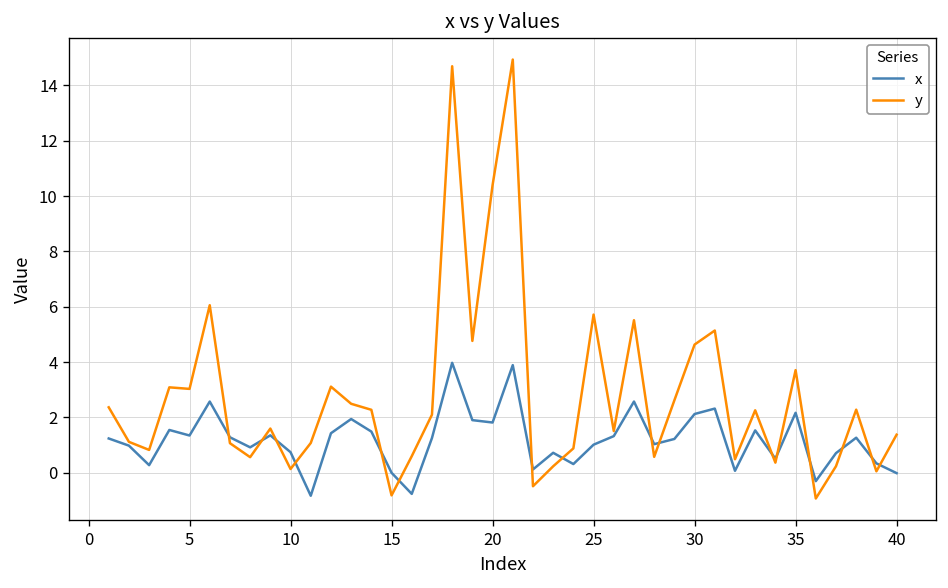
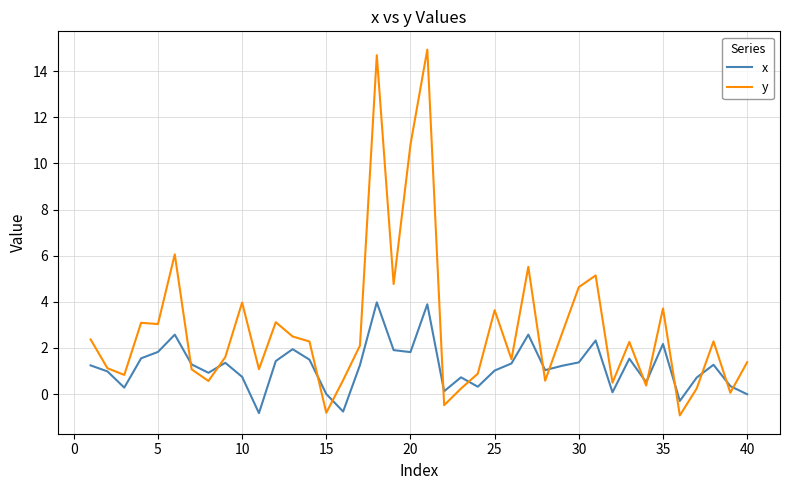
  {
    "x": {
-     "5": 1.3,
+     "5": 1.8,
      "10": 0.7,
      "15": 0.0,
      "20": 1.8,
      "25": 1.0,
-     "30": 2.1,
+     "30": 1.4,
      "35": 2.2,
      "40": 0.0
    },
    "y": {
      "5": 3.0,
-     "10": 0.1,
+     "10": 4.0,
      "15": -0.8,
-     "20": 10.4,
-     "25": 5.7,
+     "20": 10.8,
+     "25": 3.6,
      "30": 4.6,
      "35": 3.7,
      "40": 1.4
    }
  }
